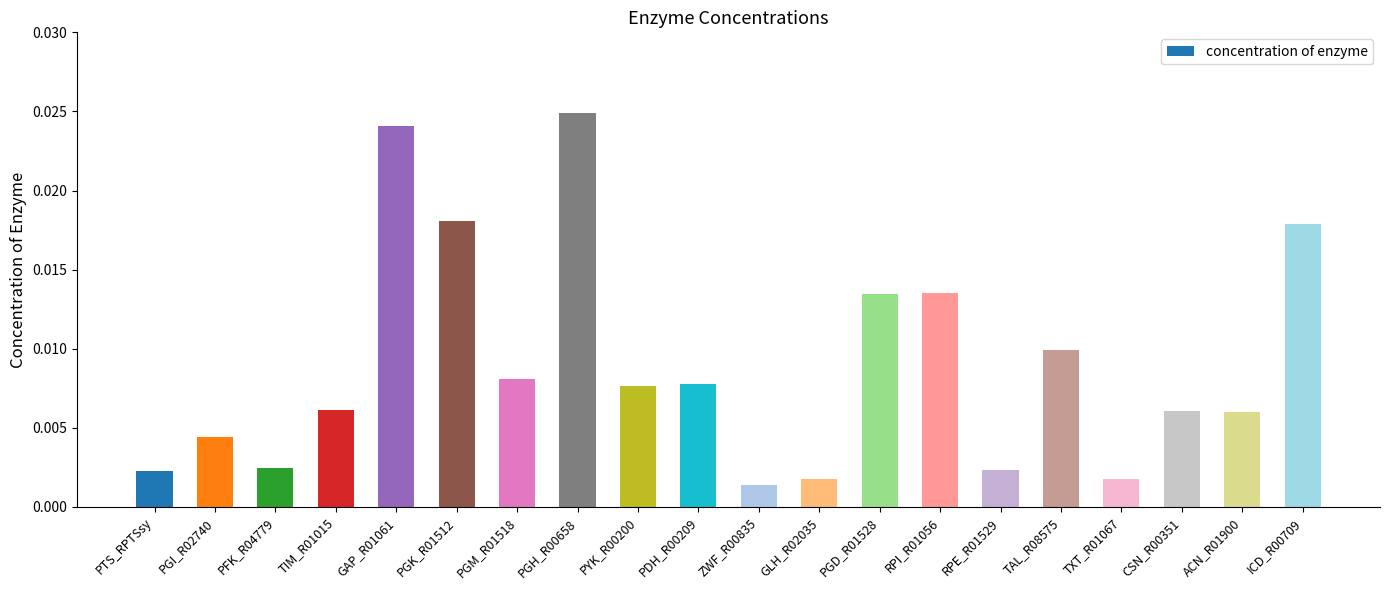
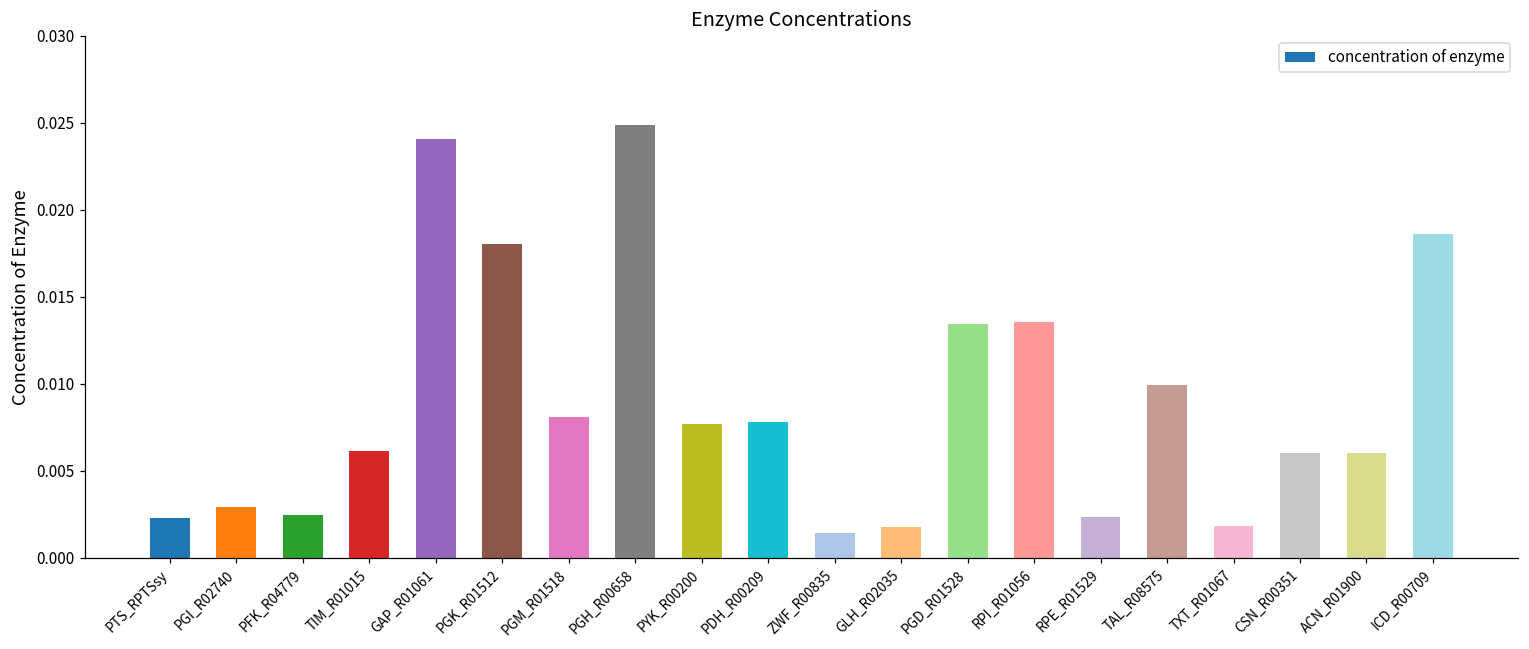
  {
    "PTS_RPTSsy": 0.0023,
-   "PGI_R02740": 0.0044,
+   "PGI_R02740": 0.0029,
    "PFK_R04779": 0.0025,
    "TIM_R01015": 0.0061,
    "GAP_R01061": 0.0241,
    "PGK_R01512": 0.0180,
    "PGM_R01518": 0.0081,
    "PGH_R00658": 0.0249,
    "PYK_R00200": 0.0077,
    "PDH_R00209": 0.0078,
    "ZWF_R00835": 0.0014,
    "GLH_R02035": 0.0018,
    "PGD_R01528": 0.0135,
    "RPI_R01056": 0.0135,
    "RPE_R01529": 0.0024,
    "TAL_R08575": 0.0099,
    "TXT_R01067": 0.0018,
    "CSN_R00351": 0.0060,
    "ACN_R01900": 0.0060,
-   "ICD_R00709": 0.0179
+   "ICD_R00709": 0.0186
  }
